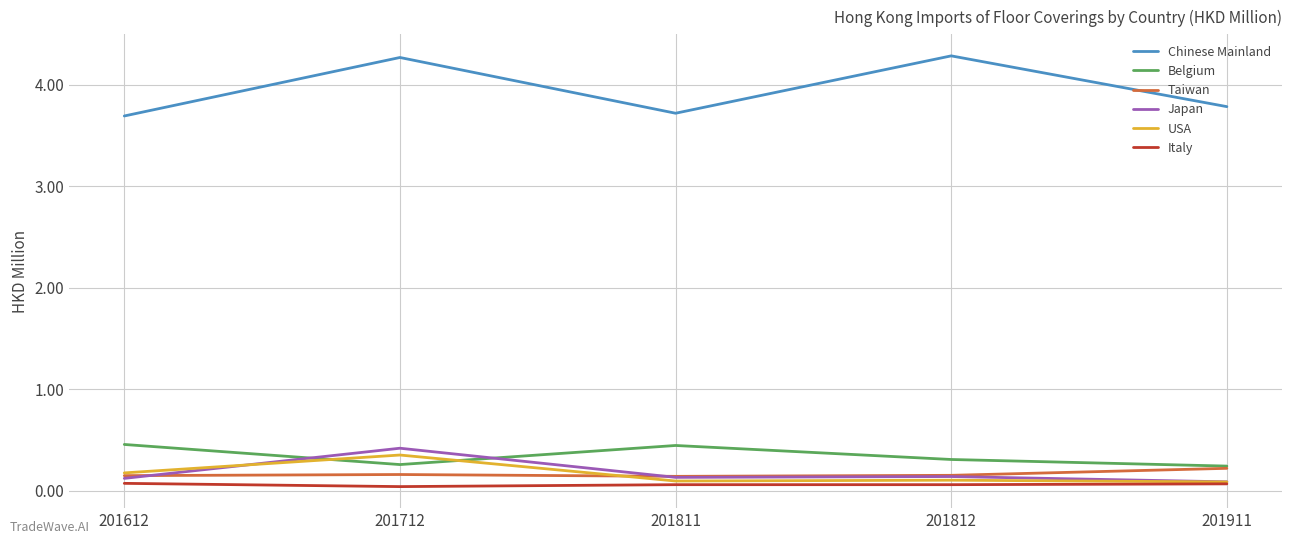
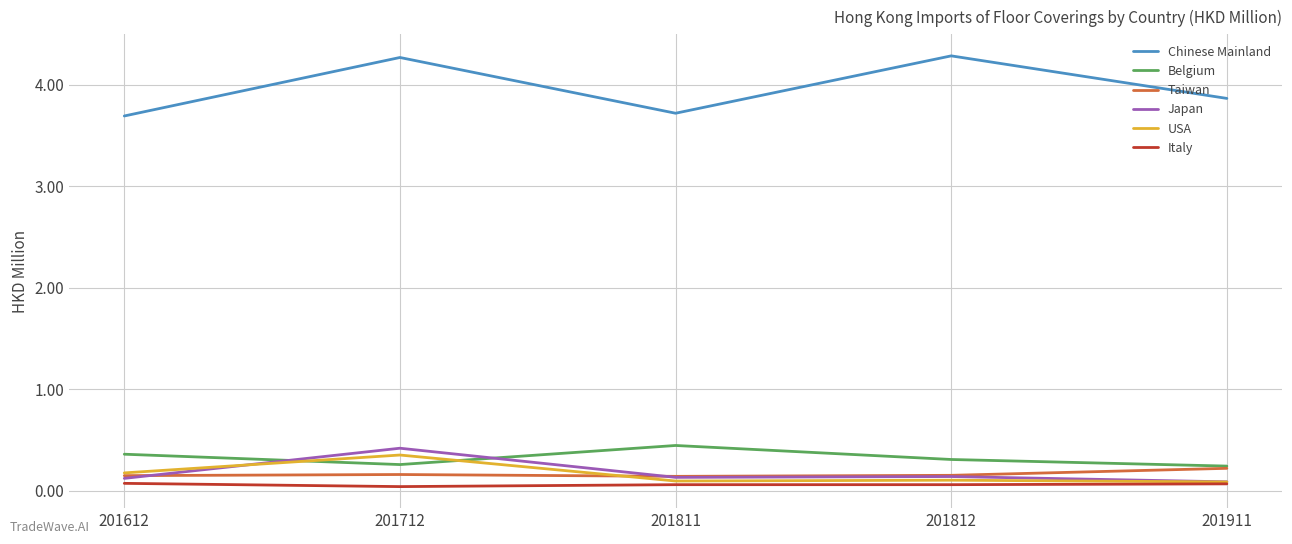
  {
    "Chinese Mainland": {
      "201612": 3.69,
      "201712": 4.27,
      "201811": 3.72,
      "201812": 4.28,
-     "201911": 3.78
+     "201911": 3.86
    },
    "Belgium": {
-     "201612": 0.46,
+     "201612": 0.36,
      "201712": 0.26,
      "201811": 0.45,
      "201812": 0.31
    },
    "Japan": {
      "201612": 0.12,
      "201712": 0.42
    },
    "USA": {
      "201612": 0.18,
      "201712": 0.35,
      "201811": 0.10,
      "201812": 0.10
    }
  }
